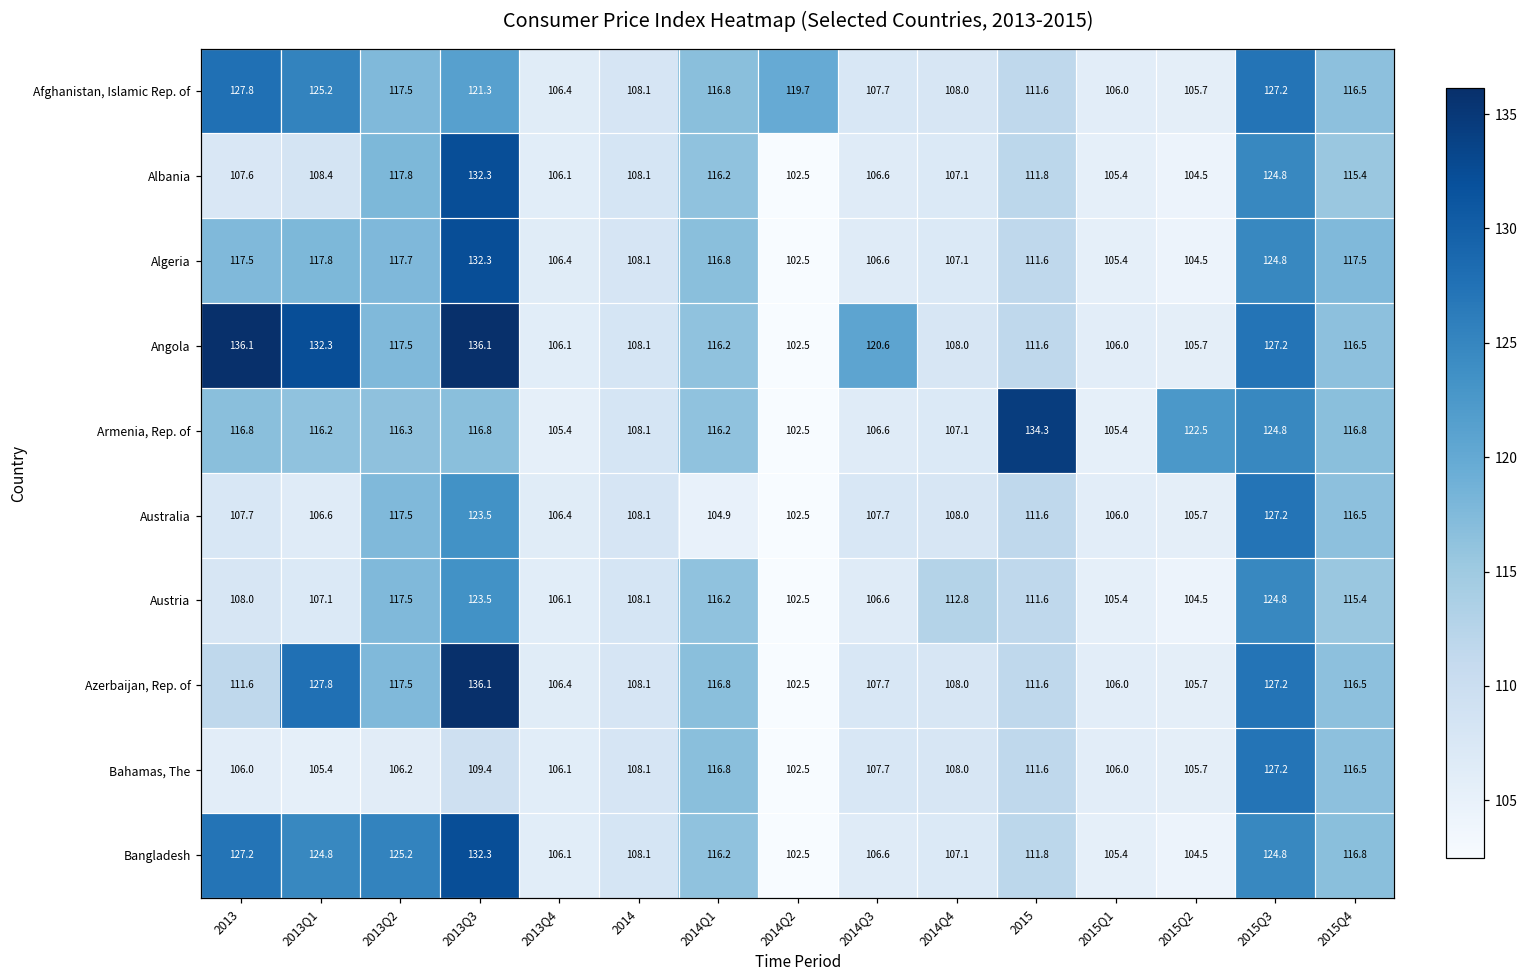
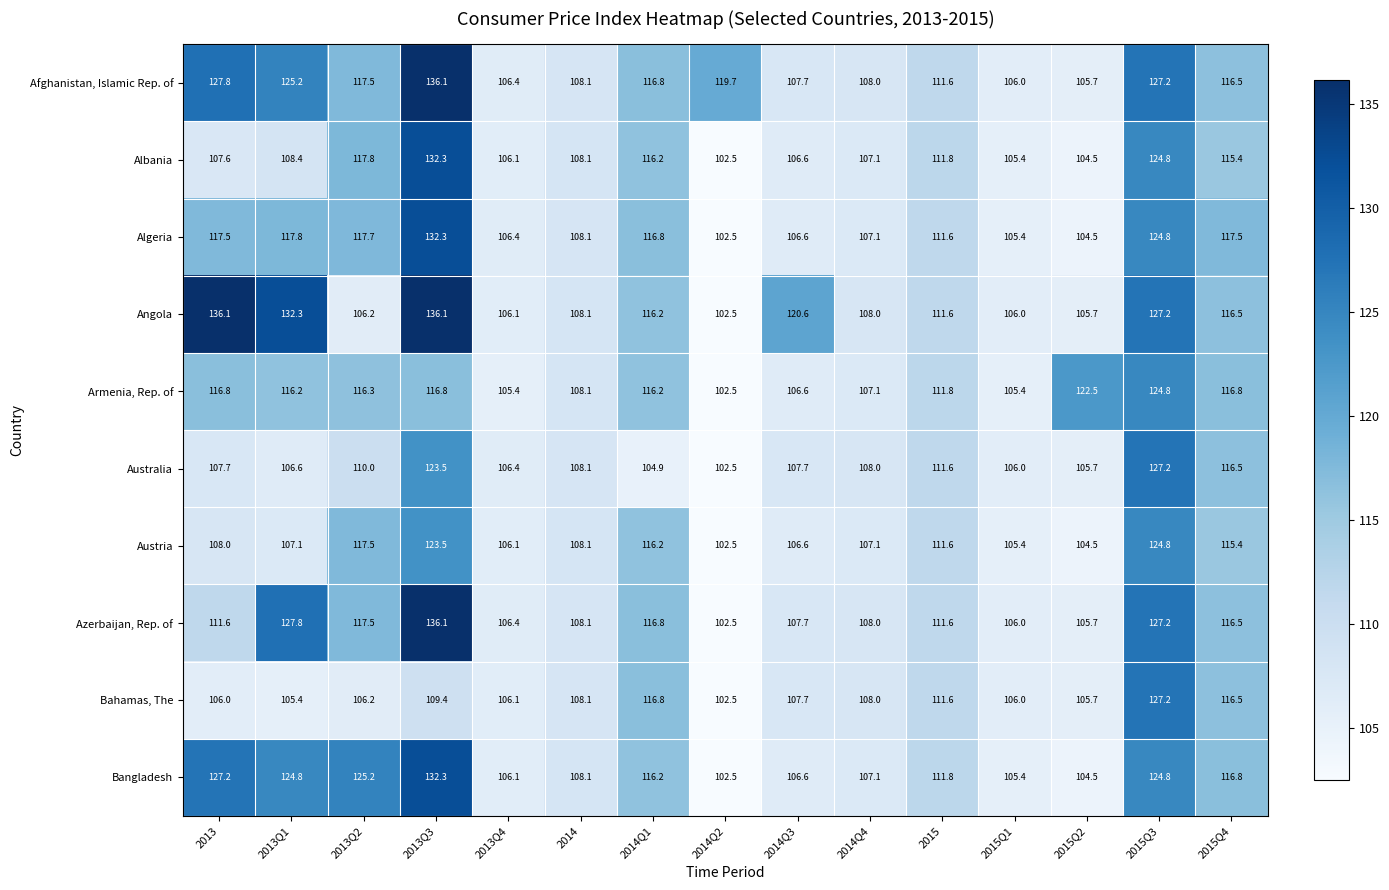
  {
    "Afghanistan, Islamic Rep. of": {
      "2013": 127.8,
      "2013Q1": 125.2,
      "2013Q2": 117.5,
-     "2013Q3": 121.3,
+     "2013Q3": 136.1,
      "2013Q4": 106.4,
      "2014": 108.1,
      "2014Q1": 116.8,
      "2014Q2": 119.7,
      "2014Q3": 107.7,
      "2014Q4": 108.0,
      "2015": 111.6,
      "2015Q1": 106.0,
      "2015Q2": 105.7,
      "2015Q3": 127.2,
      "2015Q4": 116.5
    },
    "Albania": {
      "2013": 107.6,
      "2013Q1": 108.4,
      "2013Q2": 117.8,
      "2013Q3": 132.3,
      "2013Q4": 106.1,
      "2014": 108.1,
      "2014Q1": 116.2,
      "2014Q2": 102.5,
      "2014Q3": 106.6,
      "2014Q4": 107.1,
      "2015": 111.8,
      "2015Q1": 105.4,
      "2015Q2": 104.5,
      "2015Q3": 124.8,
      "2015Q4": 115.4
    },
    "Algeria": {
      "2013": 117.5,
      "2013Q1": 117.8,
      "2013Q2": 117.7,
      "2013Q3": 132.3,
      "2013Q4": 106.4,
      "2014": 108.1,
      "2014Q1": 116.8,
      "2014Q2": 102.5,
      "2014Q3": 106.6,
      "2014Q4": 107.1,
      "2015": 111.6,
      "2015Q1": 105.4,
      "2015Q2": 104.5,
      "2015Q3": 124.8,
      "2015Q4": 117.5
    },
    "Angola": {
      "2013": 136.1,
      "2013Q1": 132.3,
-     "2013Q2": 117.5,
+     "2013Q2": 106.2,
      "2013Q3": 136.1,
      "2013Q4": 106.1,
      "2014": 108.1,
      "2014Q1": 116.2,
      "2014Q2": 102.5,
      "2014Q3": 120.6,
      "2014Q4": 108.0,
      "2015": 111.6,
      "2015Q1": 106.0,
      "2015Q2": 105.7,
      "2015Q3": 127.2,
      "2015Q4": 116.5
    },
    "Armenia, Rep. of": {
      "2013": 116.8,
      "2013Q1": 116.2,
      "2013Q2": 116.3,
      "2013Q3": 116.8,
      "2013Q4": 105.4,
      "2014": 108.1,
      "2014Q1": 116.2,
      "2014Q2": 102.5,
      "2014Q3": 106.6,
      "2014Q4": 107.1,
-     "2015": 134.3,
+     "2015": 111.8,
      "2015Q1": 105.4,
      "2015Q2": 122.5,
      "2015Q3": 124.8,
      "2015Q4": 116.8
    },
    "Australia": {
      "2013": 107.7,
      "2013Q1": 106.6,
-     "2013Q2": 117.5,
+     "2013Q2": 110.0,
      "2013Q3": 123.5,
      "2013Q4": 106.4,
      "2014": 108.1,
      "2014Q1": 104.9,
      "2014Q2": 102.5,
      "2014Q3": 107.7,
      "2014Q4": 108.0,
      "2015": 111.6,
      "2015Q1": 106.0,
      "2015Q2": 105.7,
      "2015Q3": 127.2,
      "2015Q4": 116.5
    },
    "Austria": {
      "2013": 108.0,
      "2013Q1": 107.1,
      "2013Q2": 117.5,
      "2013Q3": 123.5,
      "2013Q4": 106.1,
      "2014": 108.1,
      "2014Q1": 116.2,
      "2014Q2": 102.5,
      "2014Q3": 106.6,
-     "2014Q4": 112.8,
+     "2014Q4": 107.1,
      "2015": 111.6,
      "2015Q1": 105.4,
      "2015Q2": 104.5,
      "2015Q3": 124.8,
      "2015Q4": 115.4
    },
    "Azerbaijan, Rep. of": {
      "2013": 111.6,
      "2013Q1": 127.8,
      "2013Q2": 117.5,
      "2013Q3": 136.1,
      "2013Q4": 106.4,
      "2014": 108.1,
      "2014Q1": 116.8,
      "2014Q2": 102.5,
      "2014Q3": 107.7,
      "2014Q4": 108.0,
      "2015": 111.6,
      "2015Q1": 106.0,
      "2015Q2": 105.7,
      "2015Q3": 127.2,
      "2015Q4": 116.5
    },
    "Bahamas, The": {
      "2013": 106.0,
      "2013Q1": 105.4,
      "2013Q2": 106.2,
      "2013Q3": 109.4,
      "2013Q4": 106.1,
      "2014": 108.1,
      "2014Q1": 116.8,
      "2014Q2": 102.5,
      "2014Q3": 107.7,
      "2014Q4": 108.0,
      "2015": 111.6,
      "2015Q1": 106.0,
      "2015Q2": 105.7,
      "2015Q3": 127.2,
      "2015Q4": 116.5
    },
    "Bangladesh": {
      "2013": 127.2,
      "2013Q1": 124.8,
      "2013Q2": 125.2,
      "2013Q3": 132.3,
      "2013Q4": 106.1,
      "2014": 108.1,
      "2014Q1": 116.2,
      "2014Q2": 102.5,
      "2014Q3": 106.6,
      "2014Q4": 107.1,
      "2015": 111.8,
      "2015Q1": 105.4,
      "2015Q2": 104.5,
      "2015Q3": 124.8,
      "2015Q4": 116.8
    }
  }
